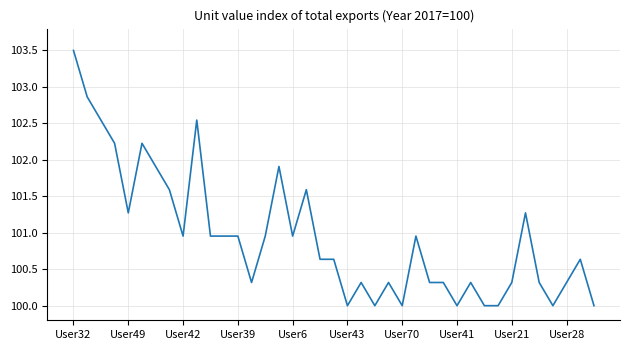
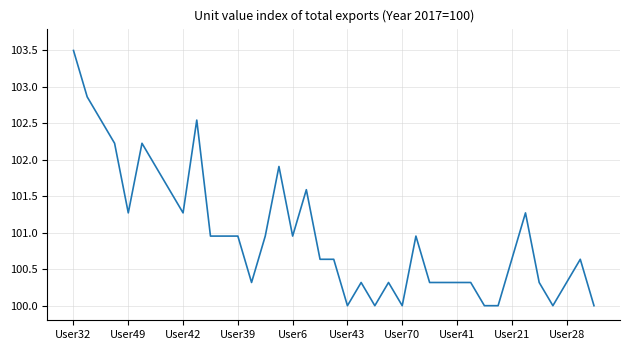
  {
    "User32": 103.5,
    "User49": 101.3,
-   "User42": 101.0,
+   "User42": 101.3,
    "User39": 101.0,
    "User6": 101.0,
    "User43": 100.0,
    "User70": 100.0,
-   "User41": 100.0,
-   "User21": 100.3,
+   "User41": 100.3,
+   "User21": 100.6,
    "User28": 100.3
  }
